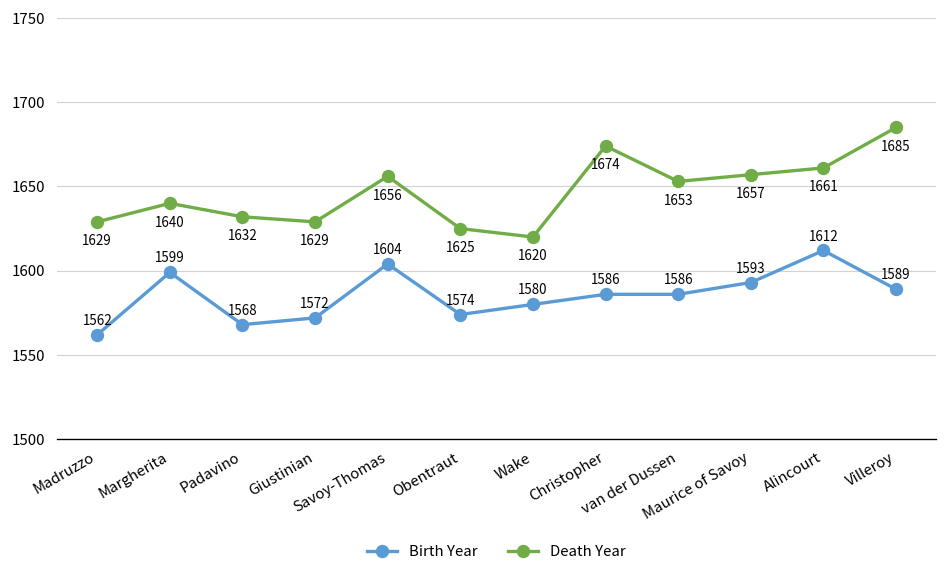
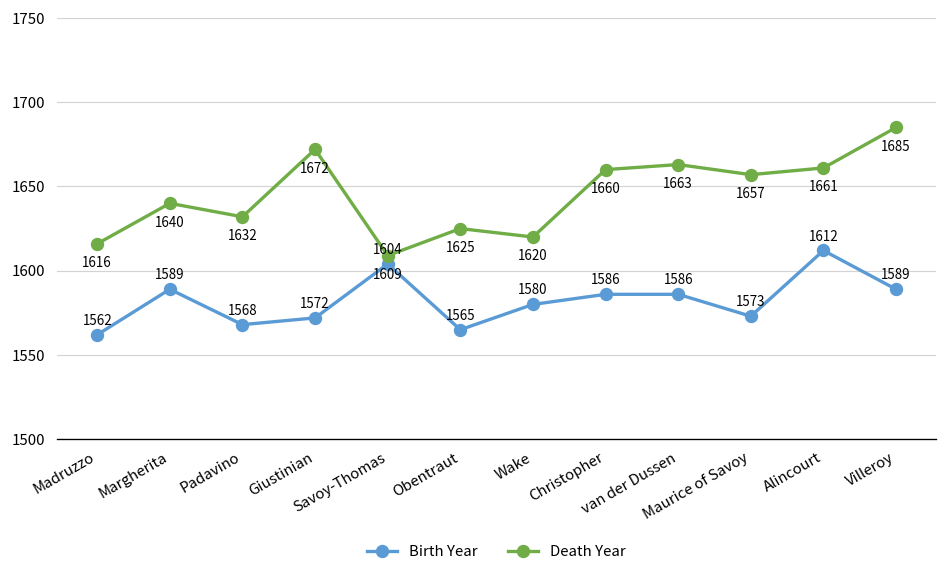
  {
    "Birth Year": {
      "Madruzzo": 1562,
-     "Margherita": 1599,
+     "Margherita": 1589,
      "Padavino": 1568,
      "Giustinian": 1572,
-     "Obentraut": 1574,
+     "Obentraut": 1565,
      "Wake": 1580,
      "Christopher": 1586,
      "van der Dussen": 1586,
-     "Maurice of Savoy": 1593,
+     "Maurice of Savoy": 1573,
      "Alincourt": 1612,
      "Villeroy": 1589
    },
    "Death Year": {
-     "Madruzzo": 1629,
+     "Madruzzo": 1616,
      "Margherita": 1640,
      "Padavino": 1632,
-     "Giustinian": 1629,
-     "Savoy-Thomas": 1656,
+     "Giustinian": 1672,
+     "Savoy-Thomas": 1609,
      "Obentraut": 1625,
      "Wake": 1620,
-     "Christopher": 1674,
-     "van der Dussen": 1653,
+     "Christopher": 1660,
+     "van der Dussen": 1663,
      "Maurice of Savoy": 1657,
      "Alincourt": 1661,
      "Villeroy": 1685
    }
  }
